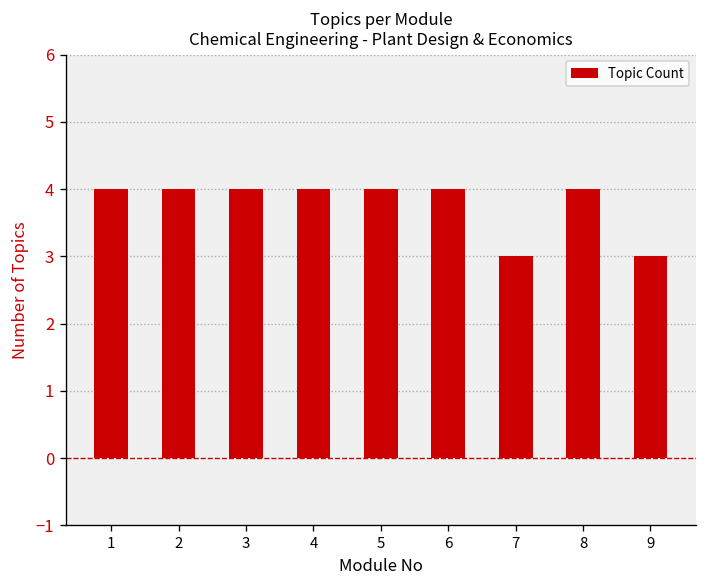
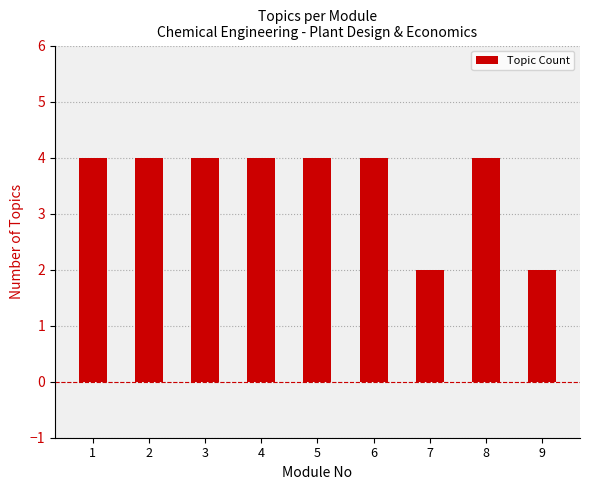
  {
    "1": 4,
    "2": 4,
    "3": 4,
    "4": 4,
    "5": 4,
    "6": 4,
-   "7": 3,
+   "7": 2,
    "8": 4,
-   "9": 3
+   "9": 2
  }
